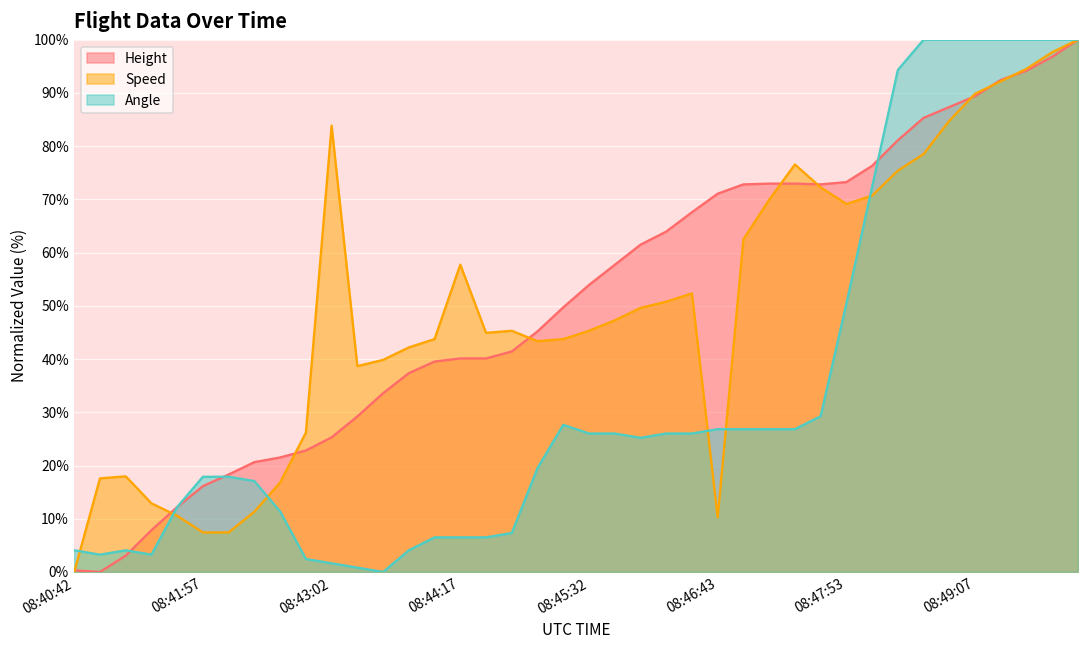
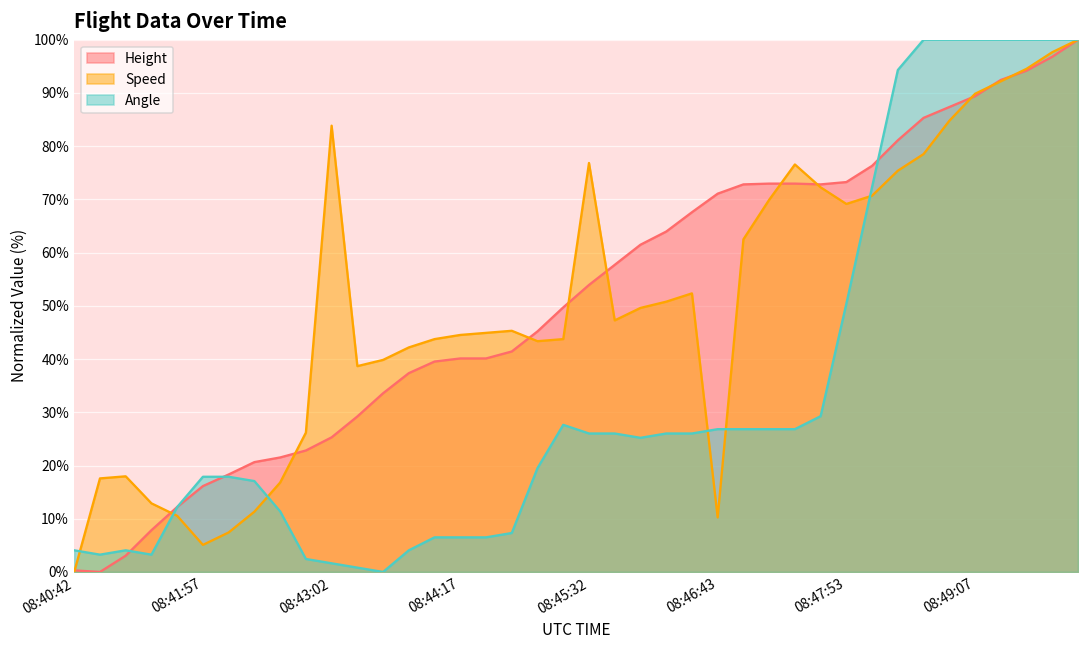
  {
    "Height": {
      "08:41:57": "16%",
      "08:43:02": "25%",
      "08:44:17": "40%",
      "08:45:32": "54%",
      "08:46:43": "71%",
      "08:47:53": "73%"
    },
    "Speed": {
-     "08:41:57": "7%",
+     "08:41:57": "5%",
      "08:43:02": "84%",
-     "08:44:17": "58%",
-     "08:45:32": "45%",
+     "08:44:17": "45%",
+     "08:45:32": "77%",
      "08:46:43": "10%",
      "08:47:53": "69%"
    },
    "Angle": {
      "08:40:42": "4%",
      "08:41:57": "18%",
      "08:43:02": "2%",
      "08:44:17": "7%",
      "08:45:32": "26%",
      "08:46:43": "27%",
      "08:47:53": "50%",
      "08:49:07": "100%"
    }
  }
